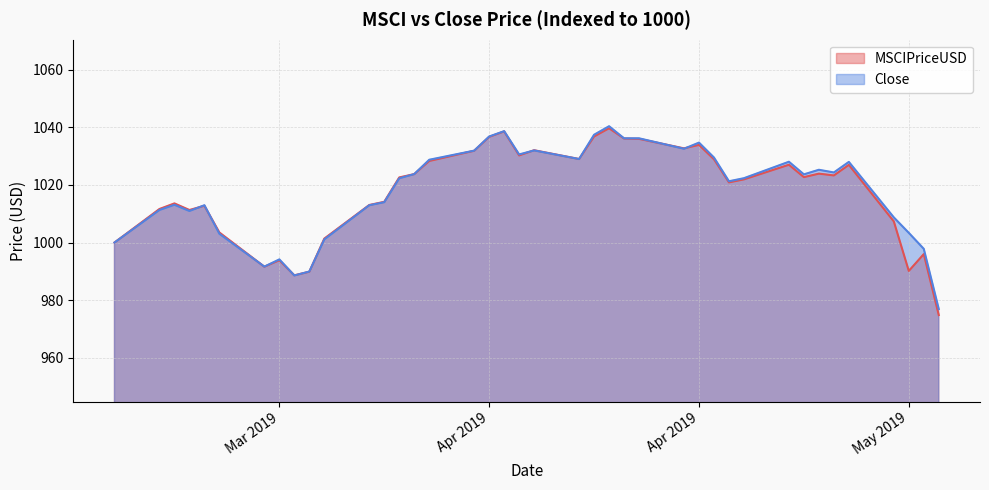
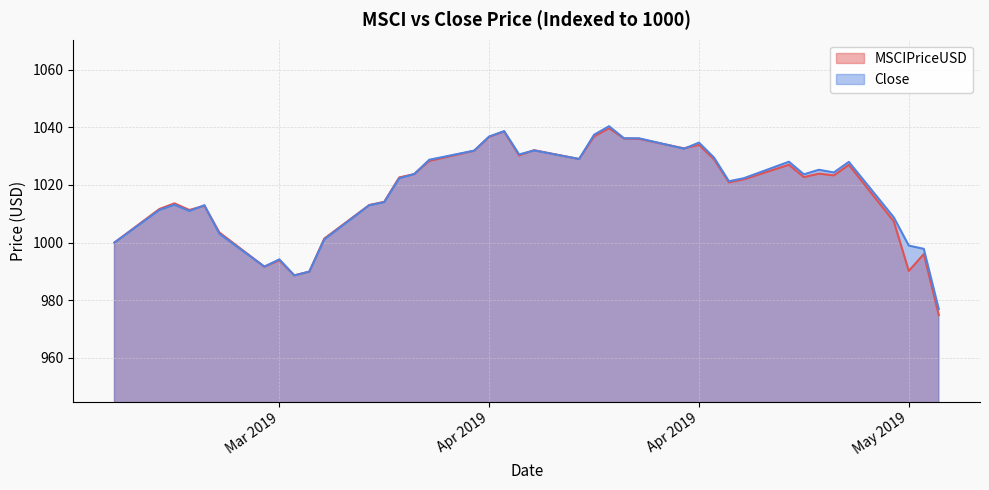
  {
    "MSCIPriceUSD": {
      "May 2019": 990
    },
    "Close": {
-     "May 2019": 1003
+     "May 2019": 999
    }
  }
